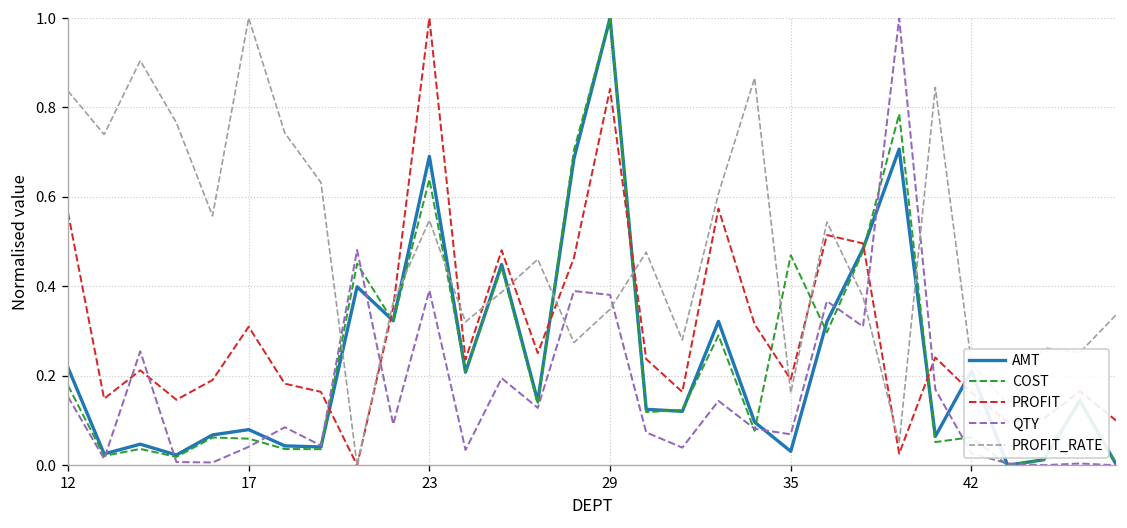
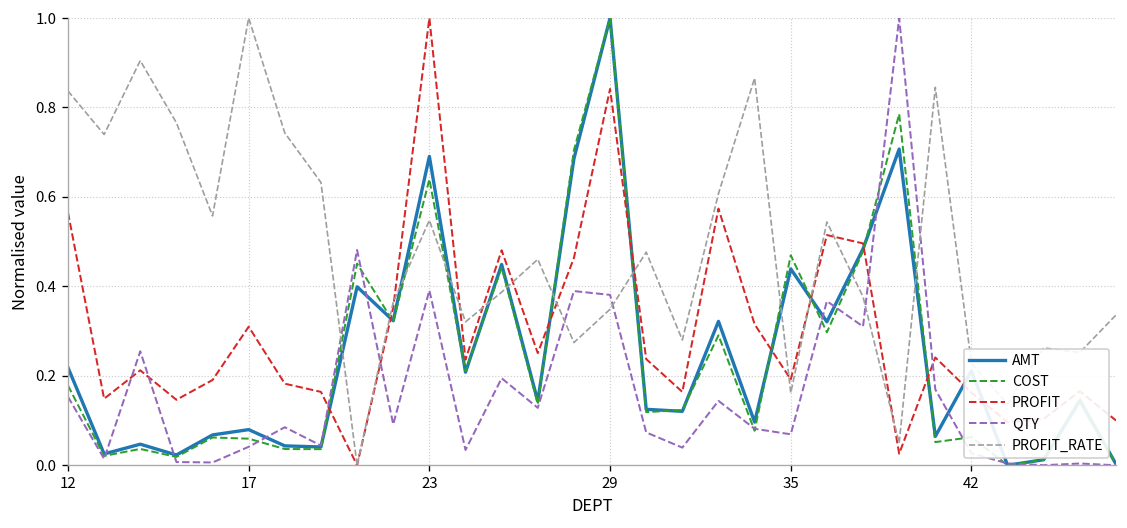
  {
    "AMT": {
-     "35": 0.03
+     "35": 0.44
    },
    "COST": {
      "35": 0.47
    },
    "PROFIT": {
      "35": 0.19
    },
    "QTY": {
      "35": 0.07
    },
    "PROFIT_RATE": {
      "35": 0.16
    }
  }
